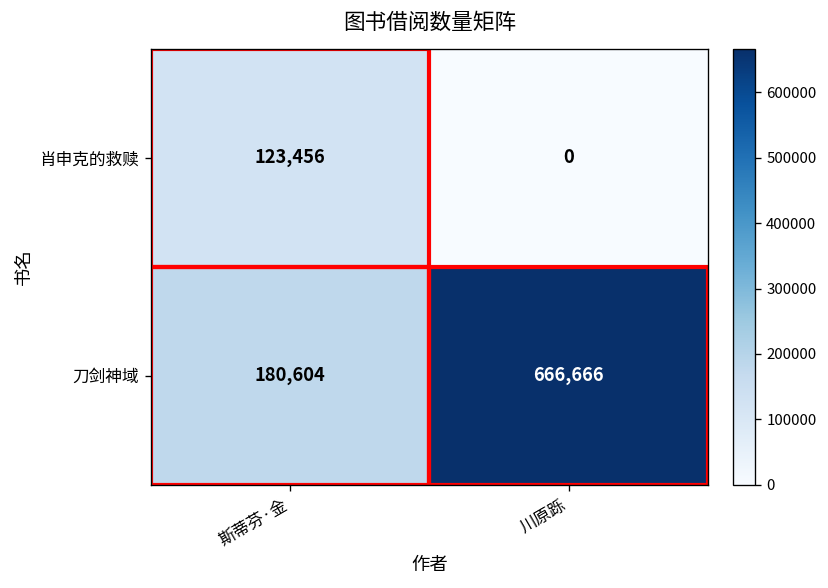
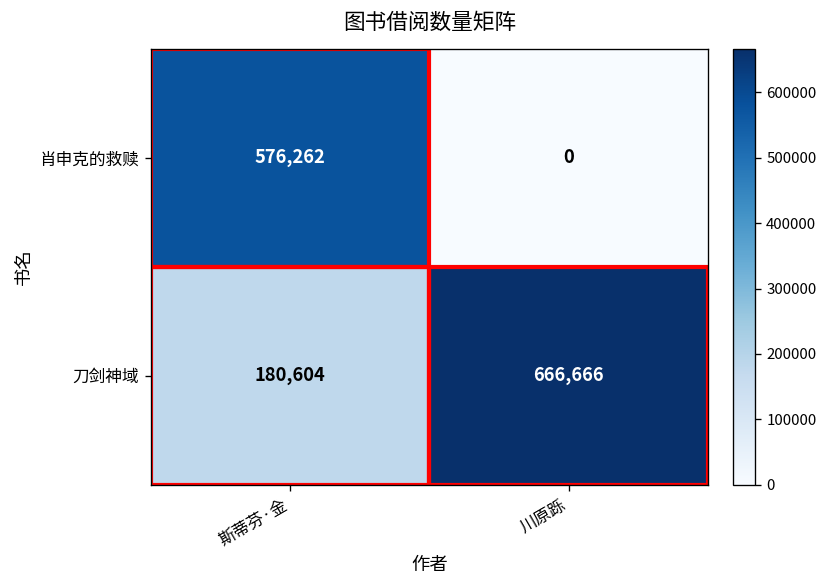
  {
    "肖申克的救赎": {
-     "斯蒂芬·金": "123,456",
+     "斯蒂芬·金": "576,262",
      "川原跞": "0"
    },
    "刀剑神域": {
      "斯蒂芬·金": "180,604",
      "川原跞": "666,666"
    }
  }
